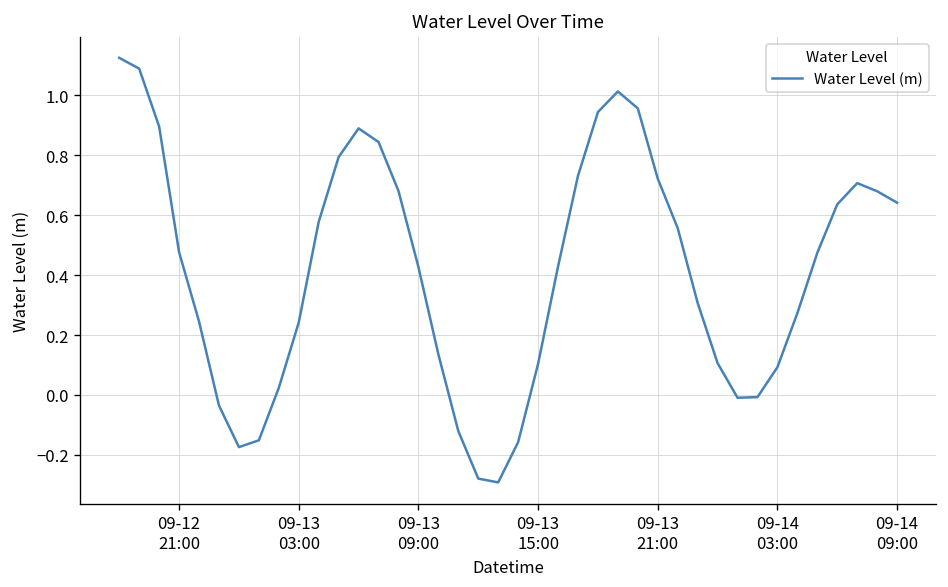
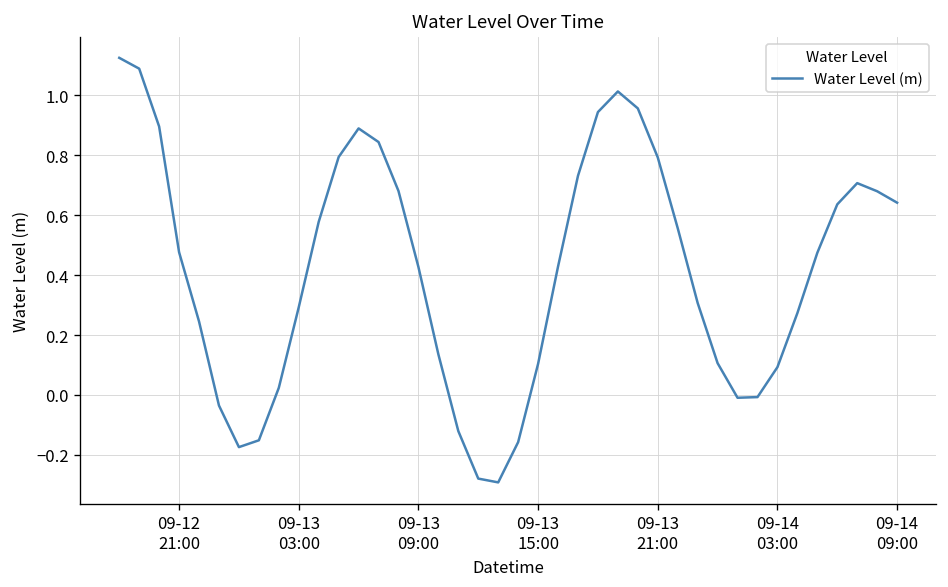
  {
    "09-12 21:00": 0.48,
-   "09-13 03:00": 0.24,
+   "09-13 03:00": 0.29,
    "09-13 09:00": 0.43,
    "09-13 15:00": 0.10,
-   "09-13 21:00": 0.72,
+   "09-13 21:00": 0.79,
    "09-14 03:00": 0.09,
    "09-14 09:00": 0.64
  }
